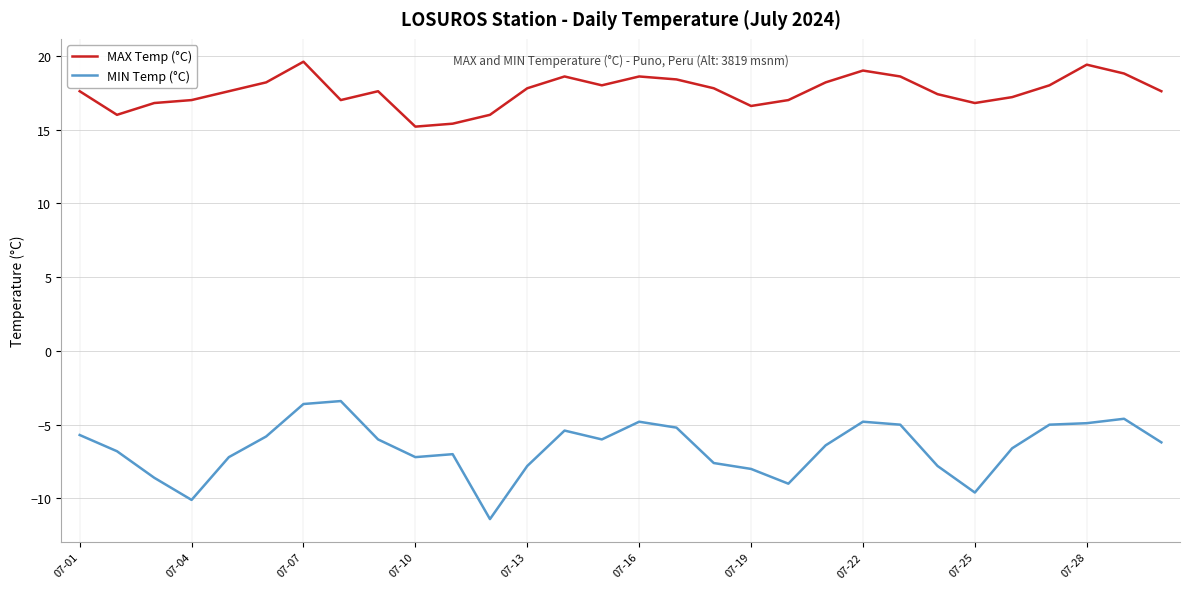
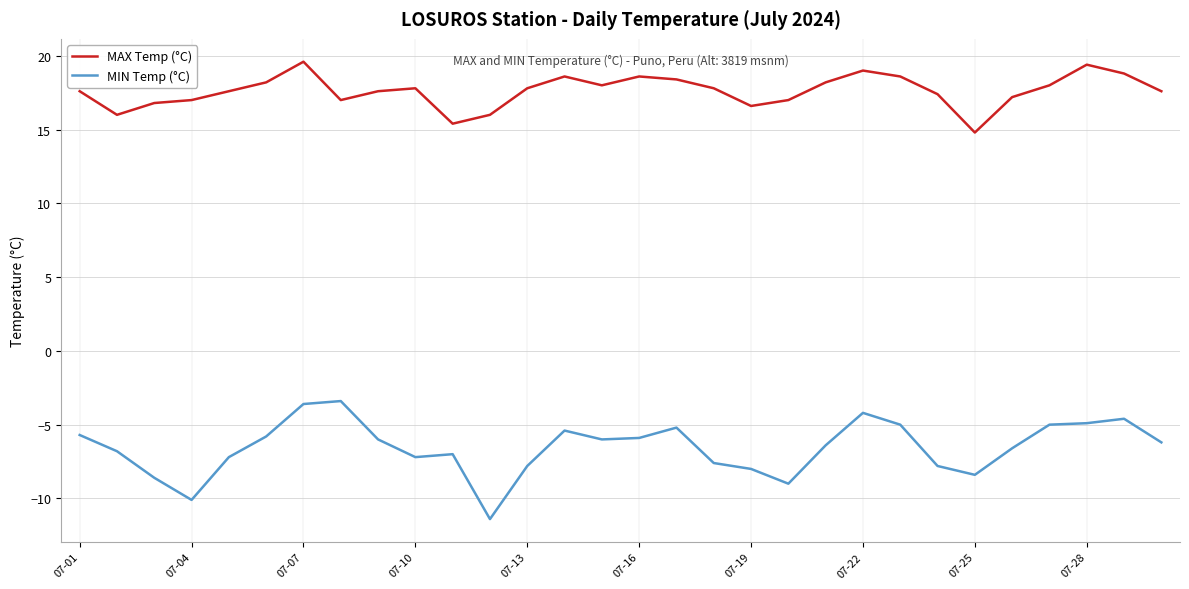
  {
    "MAX Temp (°C)": {
      "07-01": 17.6,
      "07-04": 17.0,
      "07-07": 19.6,
-     "07-10": 15.2,
+     "07-10": 17.8,
      "07-13": 17.8,
      "07-19": 16.6,
      "07-22": 19.0,
-     "07-25": 16.8,
+     "07-25": 14.8,
      "07-28": 19.4
    },
    "MIN Temp (°C)": {
      "07-01": -5.7,
      "07-04": -10.1,
      "07-07": -3.6,
      "07-10": -7.2,
      "07-13": -7.8,
-     "07-16": -4.8,
+     "07-16": -5.9,
      "07-19": -8.0,
-     "07-22": -4.8,
-     "07-25": -9.6,
+     "07-22": -4.2,
+     "07-25": -8.4,
      "07-28": -4.9
    }
  }
